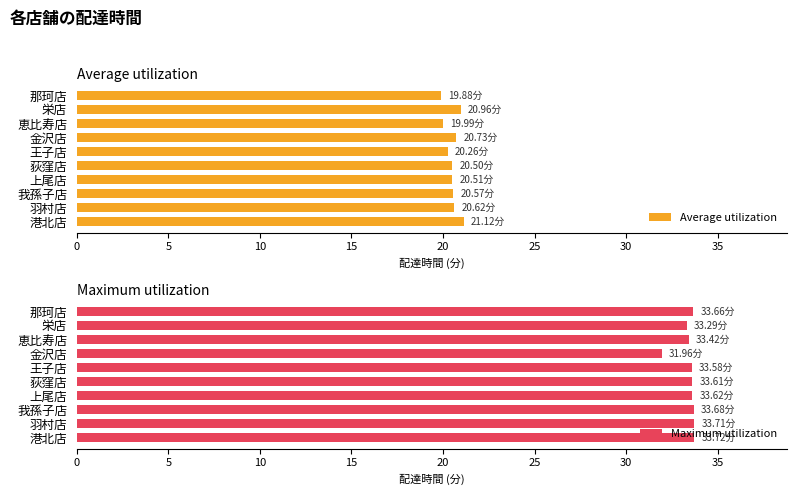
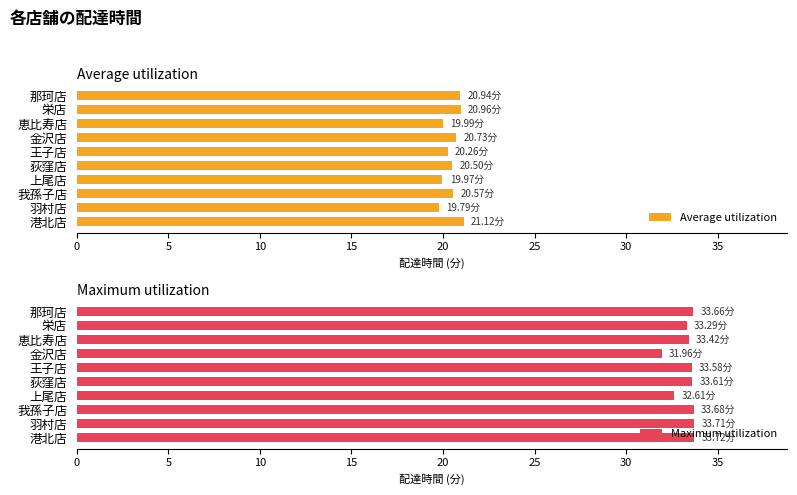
  {
    "Average utilization": {
-     "那珂店": "19.88分",
+     "那珂店": "20.94分",
      "栄店": "20.96分",
      "恵比寿店": "19.99分",
      "金沢店": "20.73分",
      "王子店": "20.26分",
      "荻窪店": "20.50分",
-     "上尾店": "20.51分",
+     "上尾店": "19.97分",
      "我孫子店": "20.57分",
-     "羽村店": "20.62分",
+     "羽村店": "19.79分",
      "港北店": "21.12分"
    },
    "Maximum utilization": {
      "那珂店": "33.66分",
      "栄店": "33.29分",
      "恵比寿店": "33.42分",
      "金沢店": "31.96分",
      "王子店": "33.58分",
      "荻窪店": "33.61分",
-     "上尾店": "33.62分",
+     "上尾店": "32.61分",
      "我孫子店": "33.68分",
      "羽村店": "33.71分",
      "港北店": "33.72分"
    }
  }
